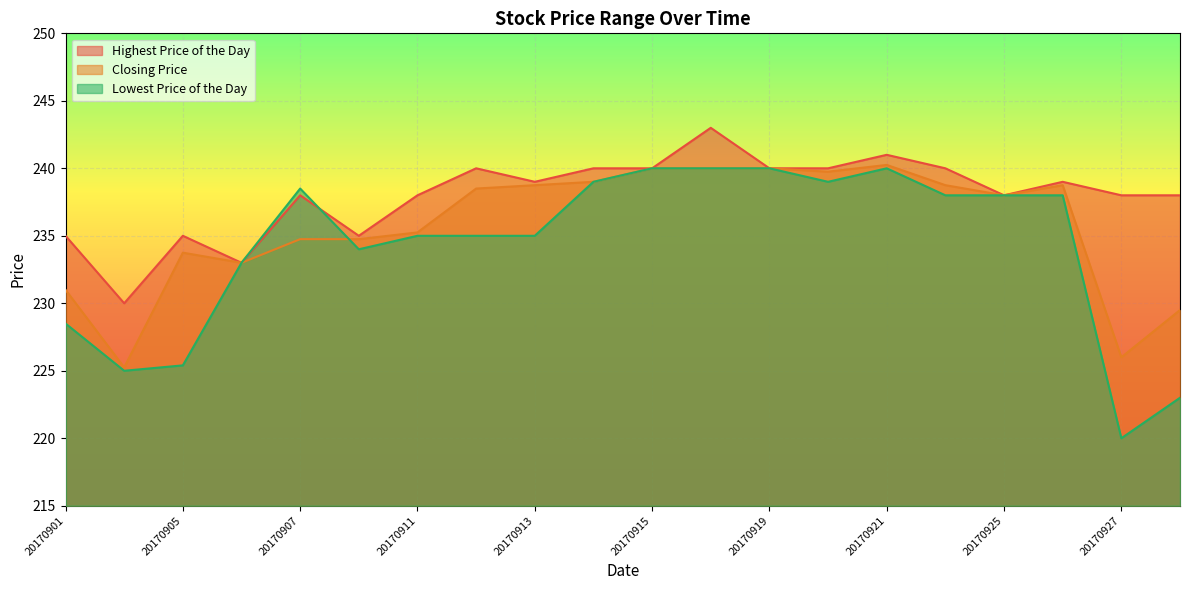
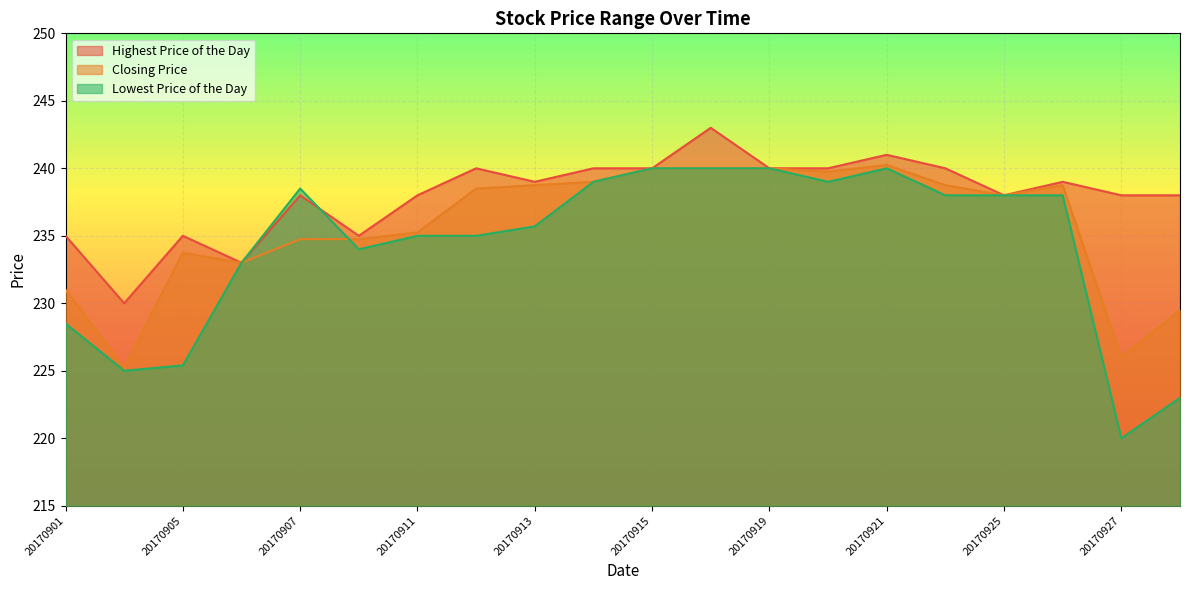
  {
    "Lowest Price of the Day": {
      "20170901": 228.5,
      "20170905": 225.4,
      "20170907": 238.5,
      "20170911": 235.0,
-     "20170913": 235.0,
+     "20170913": 235.7,
      "20170921": 240.0,
      "20170927": 220.0
    }
  }
